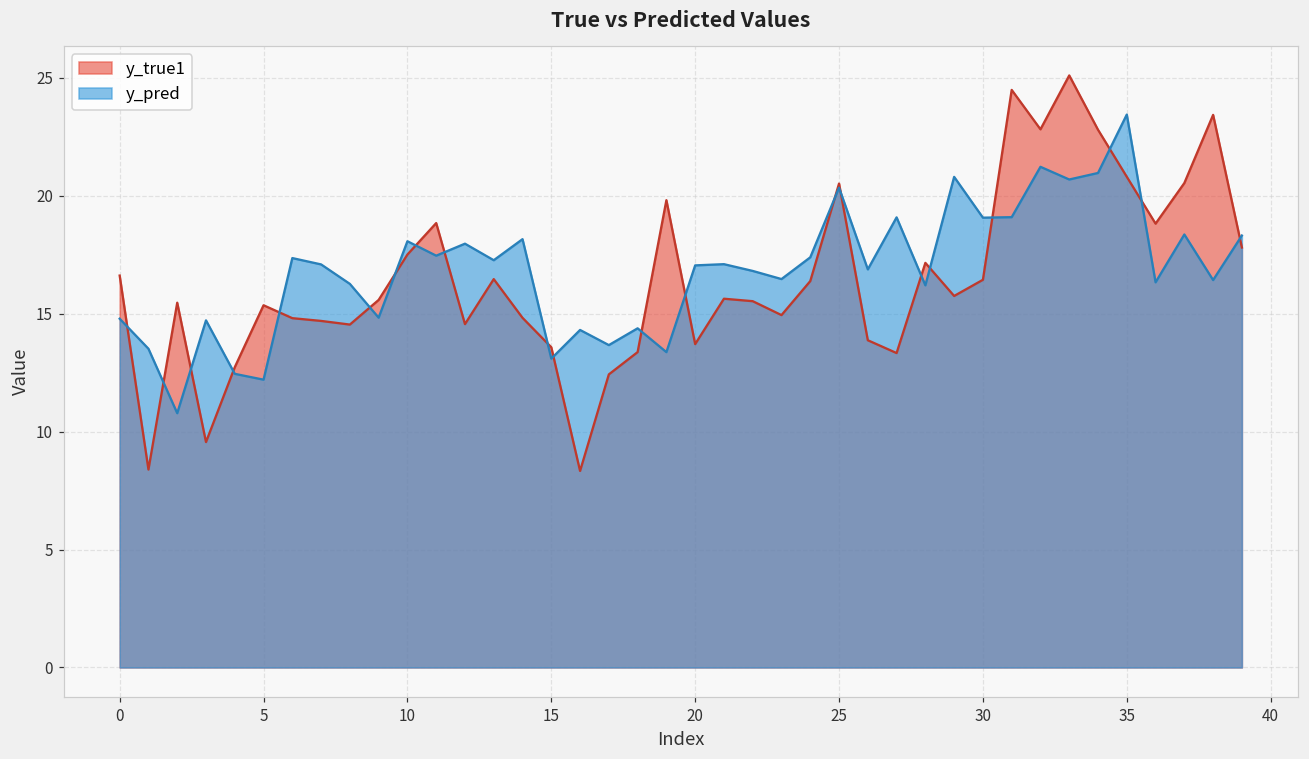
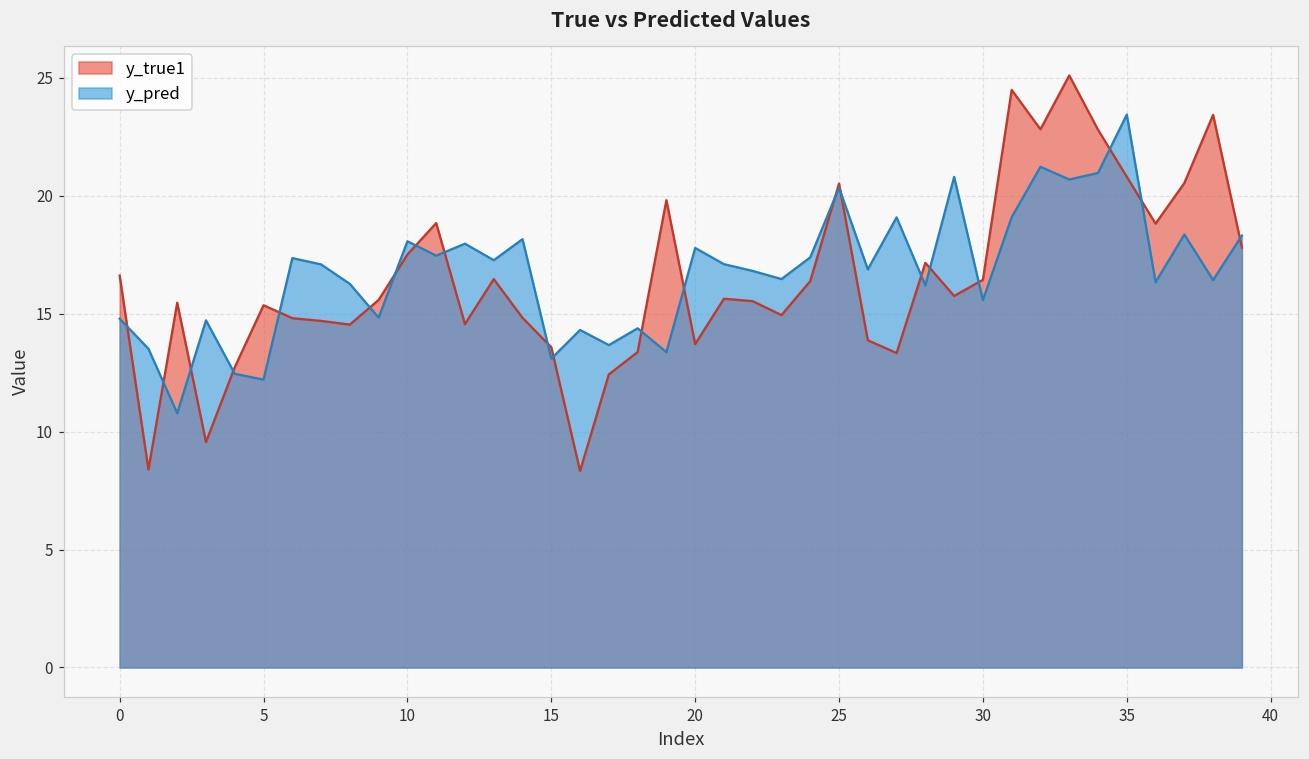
  {
    "y_true1": {
      "0": 16.6,
      "5": 15.4,
      "10": 17.5,
      "15": 13.6,
      "20": 13.7,
      "25": 20.5,
      "30": 16.4,
      "35": 20.8
    },
    "y_pred": {
      "0": 14.8,
      "5": 12.2,
      "10": 18.1,
      "15": 13.1,
-     "20": 17.0,
+     "20": 17.8,
      "25": 20.3,
-     "30": 19.1,
+     "30": 15.6,
      "35": 23.4
    }
  }
